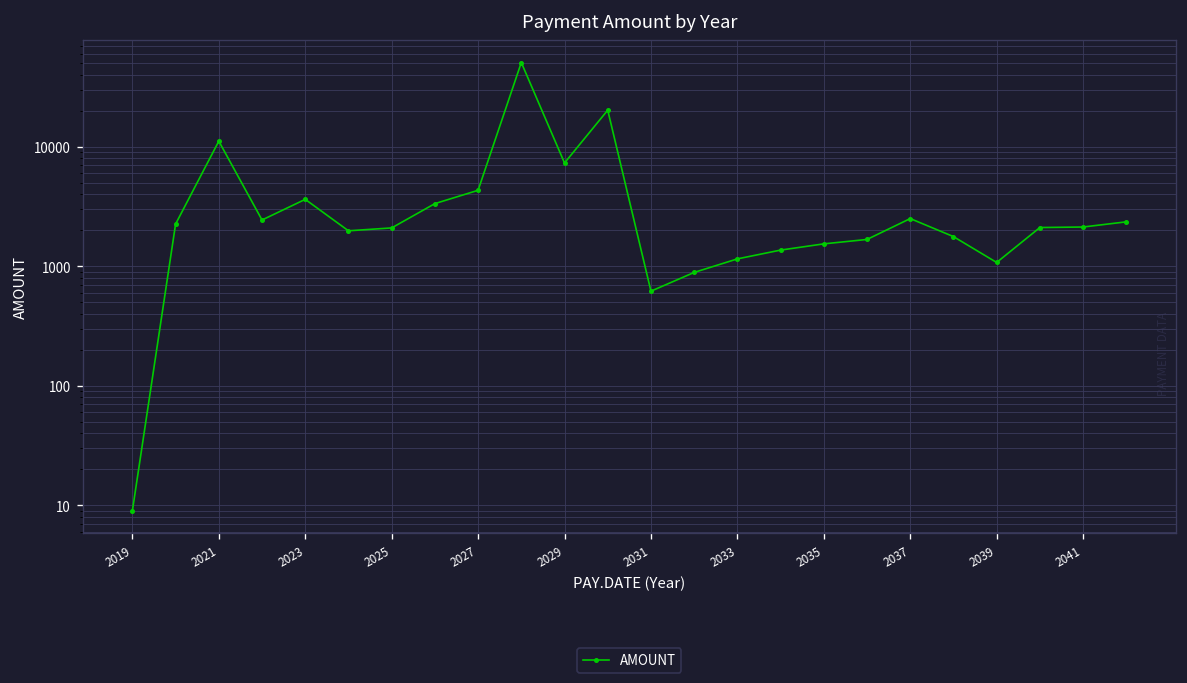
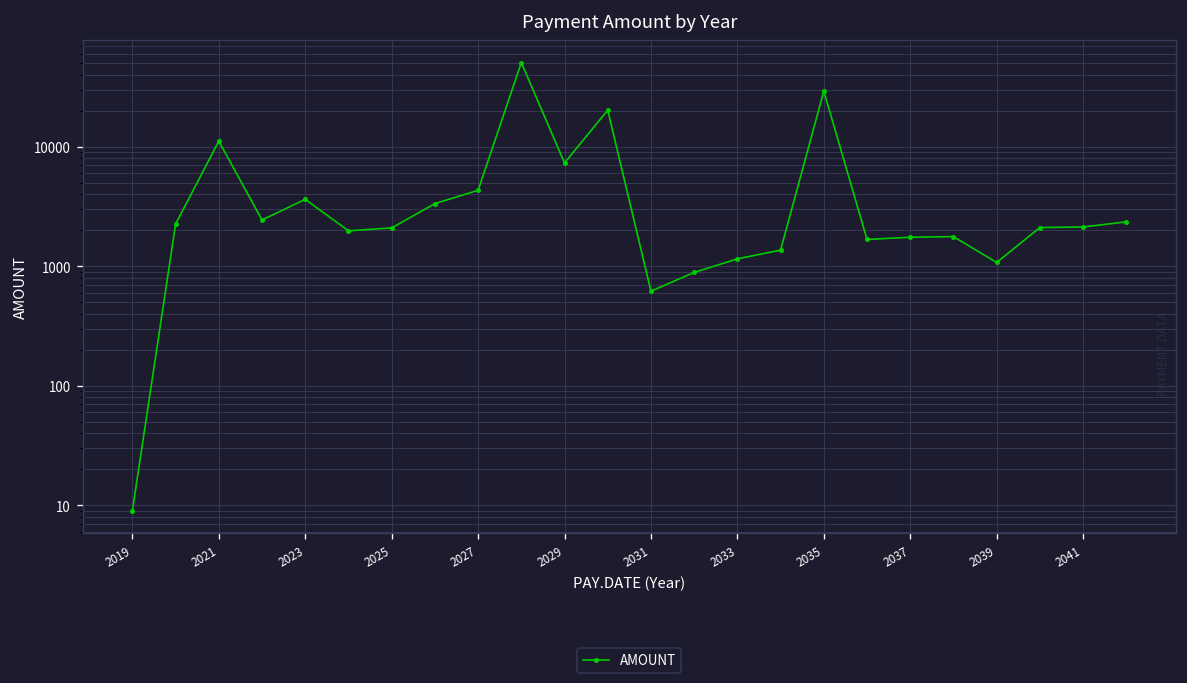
  {
    "2019": 9,
    "2021": 11000,
    "2023": 3600,
    "2025": 2100,
    "2027": 4000,
    "2029": 7000,
    "2031": 600,
    "2033": 1200,
-   "2035": 1500,
-   "2037": 2500,
+   "2035": 29000,
+   "2037": 1800,
    "2039": 1100,
    "2041": 2100
  }
